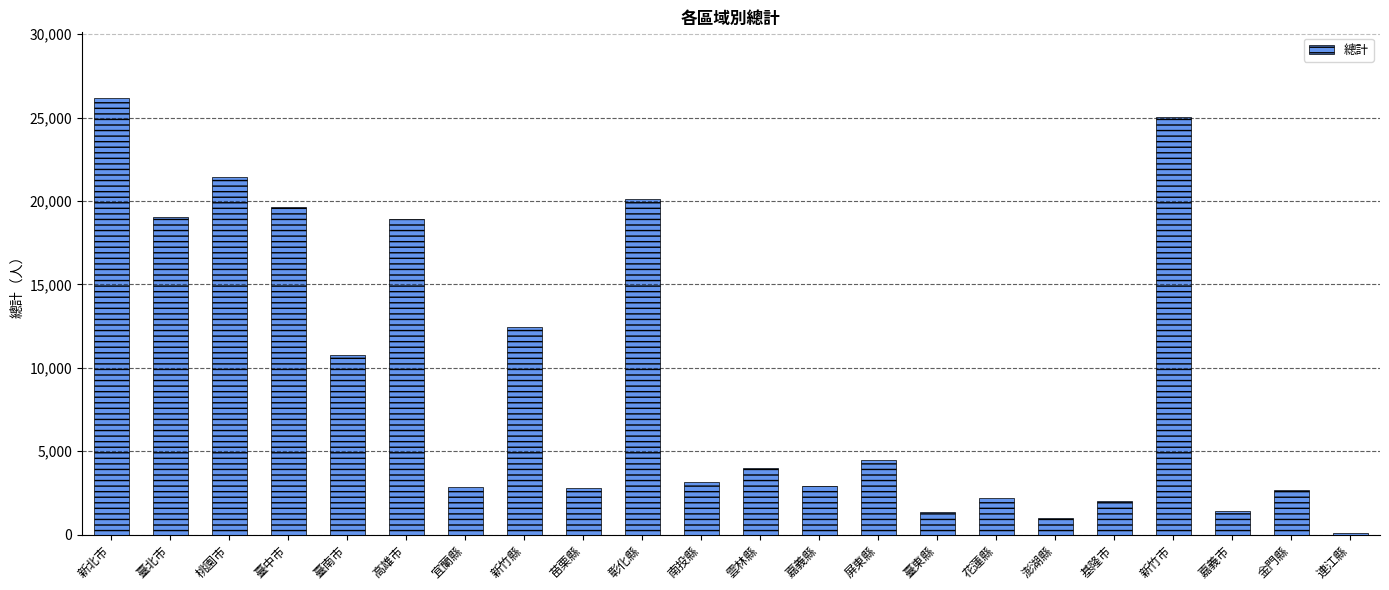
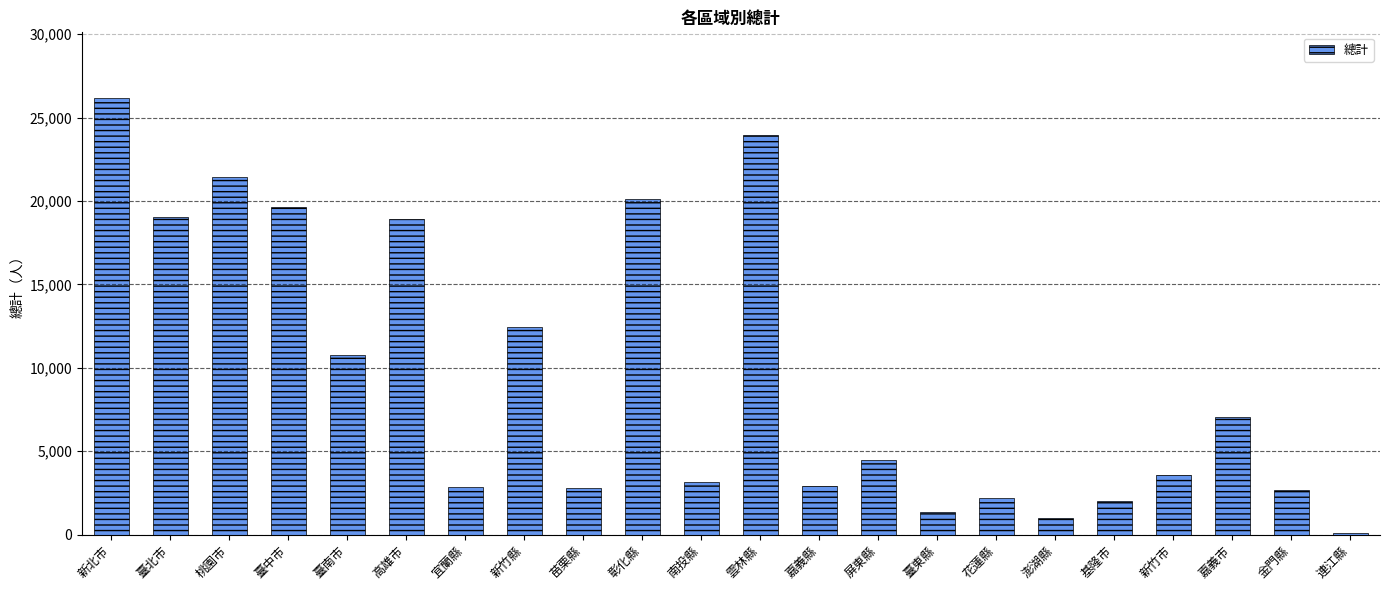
  {
    "新北市": "26,200",
    "臺北市": "19,000",
    "桃園市": "21,400",
    "臺中市": "19,600",
    "臺南市": "10,800",
    "高雄市": "18,900",
    "宜蘭縣": "2,900",
    "新竹縣": "12,400",
    "苗栗縣": "2,800",
    "彰化縣": "20,100",
    "南投縣": "3,100",
-   "雲林縣": "4,000",
+   "雲林縣": "24,000",
    "嘉義縣": "2,900",
    "屏東縣": "4,400",
    "臺東縣": "1,400",
    "花蓮縣": "2,200",
    "澎湖縣": "1,000",
    "基隆市": "2,000",
-   "新竹市": "25,000",
-   "嘉義市": "1,400",
+   "新竹市": "3,600",
+   "嘉義市": "7,100",
    "金門縣": "2,700"
  }
